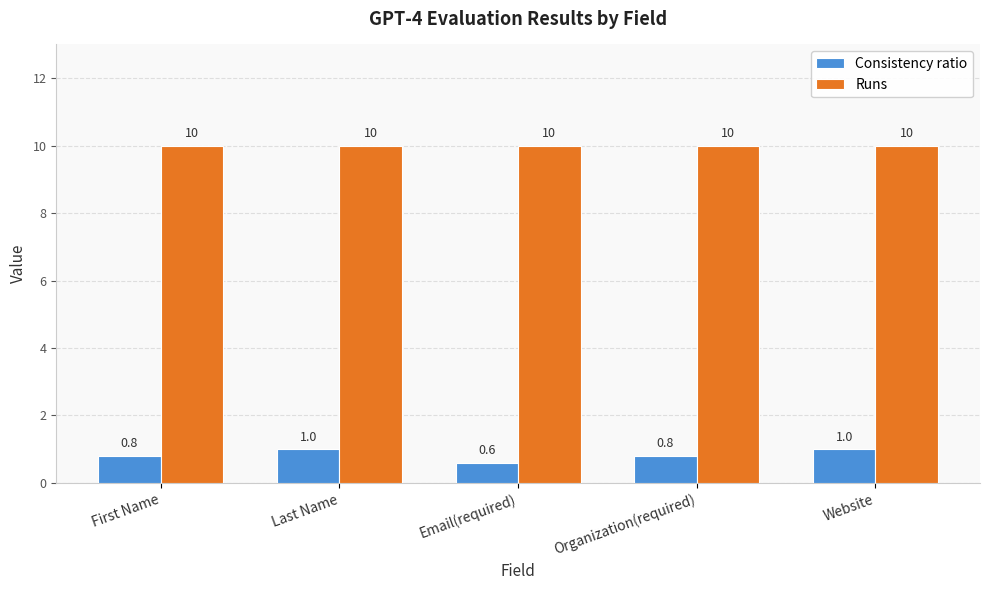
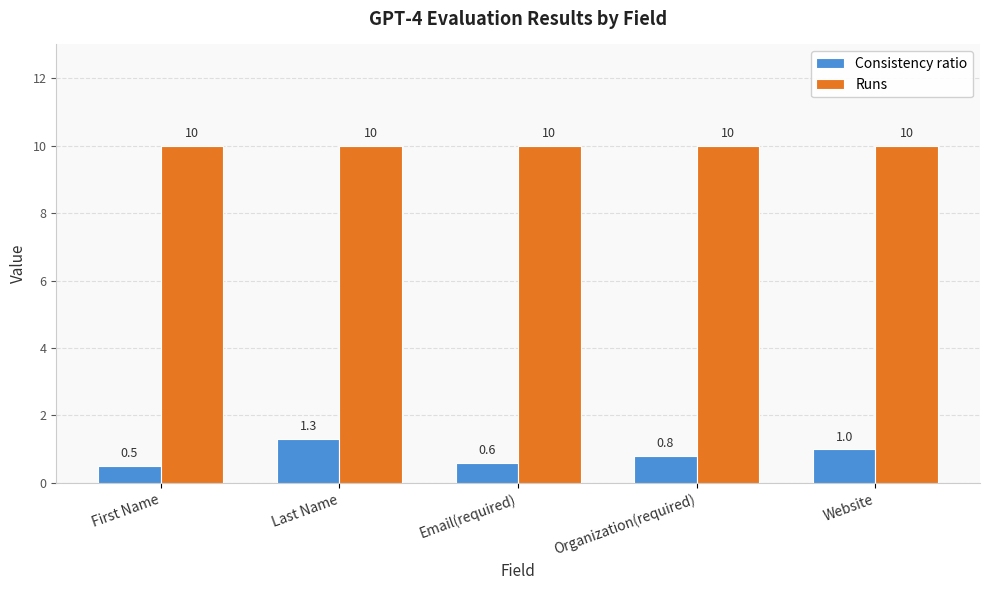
  {
    "Consistency ratio": {
-     "First Name": 0.8,
-     "Last Name": 1.0,
+     "First Name": 0.5,
+     "Last Name": 1.3,
      "Email(required)": 0.6,
      "Organization(required)": 0.8,
      "Website": 1.0
    },
    "Runs": {
      "First Name": 10,
      "Last Name": 10,
      "Email(required)": 10,
      "Organization(required)": 10,
      "Website": 10
    }
  }
